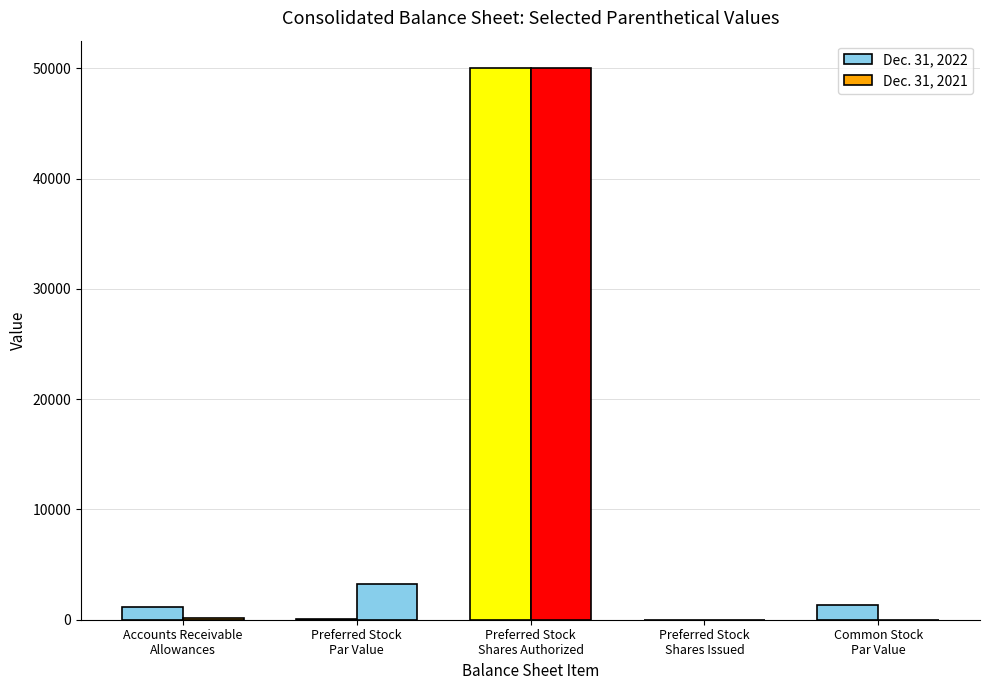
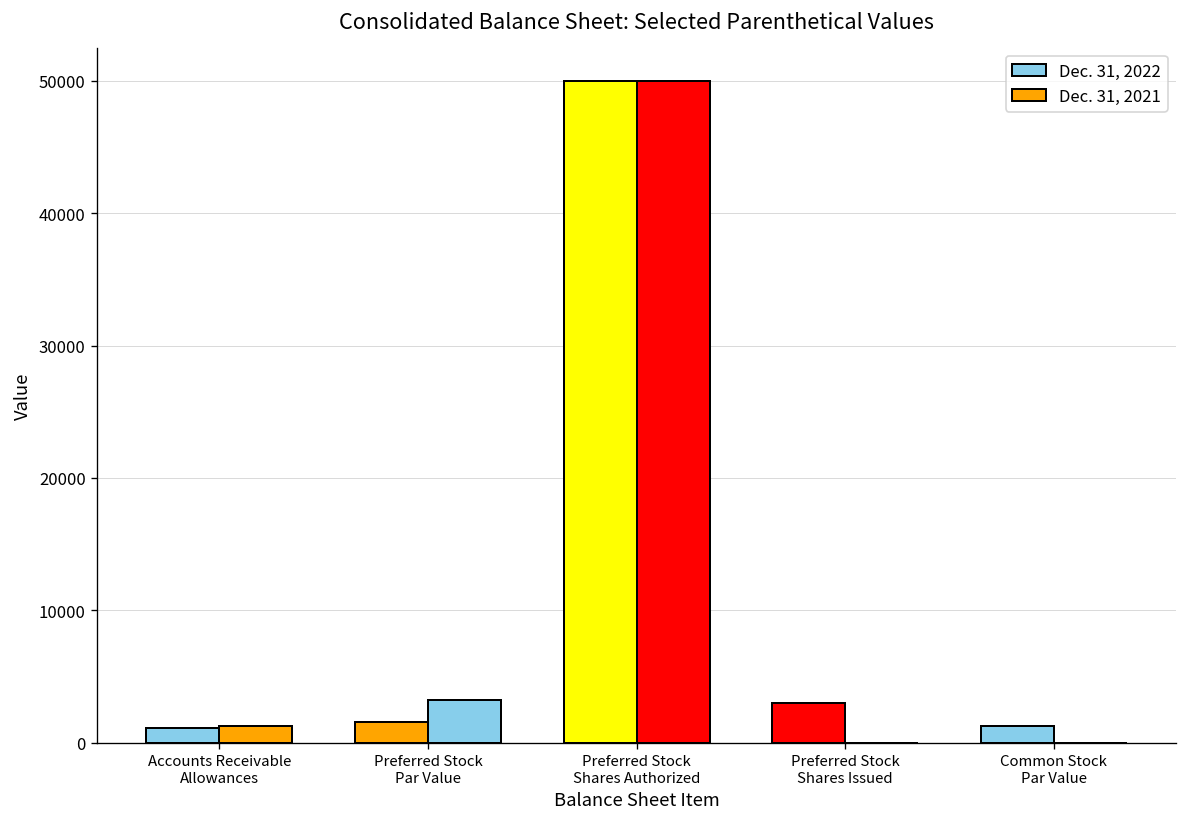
  {
    "Dec. 31, 2022": {
      "Accounts Receivable Allowances": 1100,
-     "Preferred Stock Par Value": 100,
+     "Preferred Stock Par Value": 1600,
      "Preferred Stock Shares Authorized": 50000,
-     "Preferred Stock Shares Issued": 0,
+     "Preferred Stock Shares Issued": 3000,
      "Common Stock Par Value": 1300
    },
    "Dec. 31, 2021": {
-     "Accounts Receivable Allowances": 200,
+     "Accounts Receivable Allowances": 1200,
      "Preferred Stock Par Value": 3200,
      "Preferred Stock Shares Authorized": 50000,
      "Preferred Stock Shares Issued": 0
    }
  }
